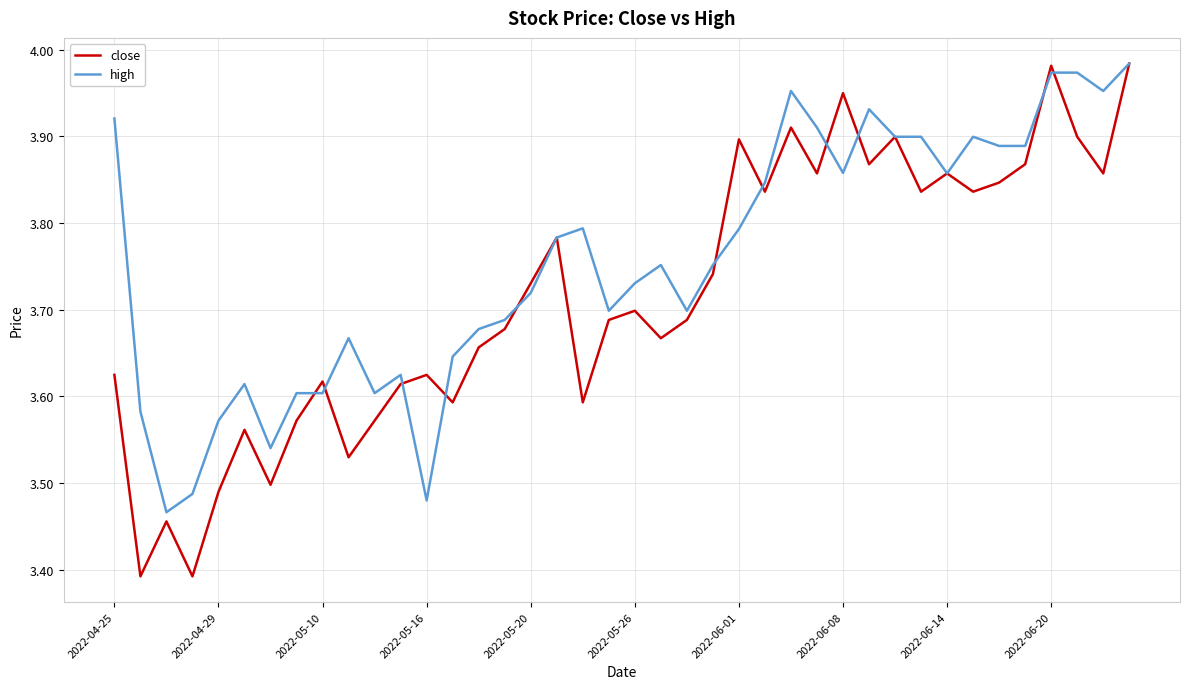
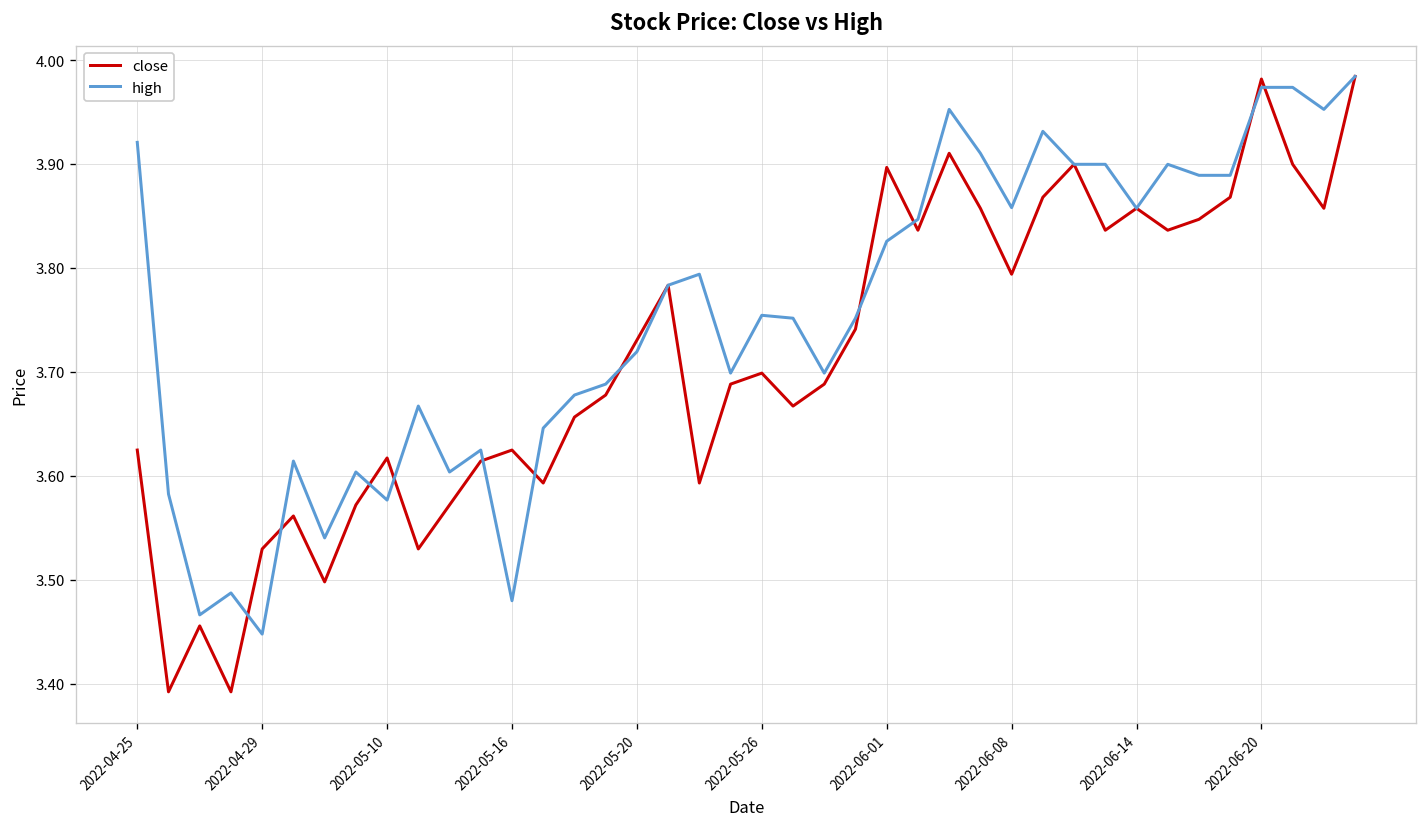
  {
    "close": {
      "2022-04-25": 3.62,
-     "2022-04-29": 3.49,
+     "2022-04-29": 3.53,
      "2022-05-10": 3.62,
      "2022-05-16": 3.62,
      "2022-05-20": 3.73,
      "2022-05-26": 3.70,
      "2022-06-01": 3.90,
-     "2022-06-08": 3.95,
+     "2022-06-08": 3.79,
      "2022-06-20": 3.98
    },
    "high": {
      "2022-04-25": 3.92,
-     "2022-04-29": 3.57,
-     "2022-05-10": 3.60,
+     "2022-04-29": 3.45,
+     "2022-05-10": 3.58,
      "2022-05-16": 3.48,
      "2022-05-20": 3.72,
-     "2022-05-26": 3.73,
-     "2022-06-01": 3.79,
+     "2022-05-26": 3.75,
+     "2022-06-01": 3.83,
      "2022-06-08": 3.86,
      "2022-06-20": 3.97
    }
  }
